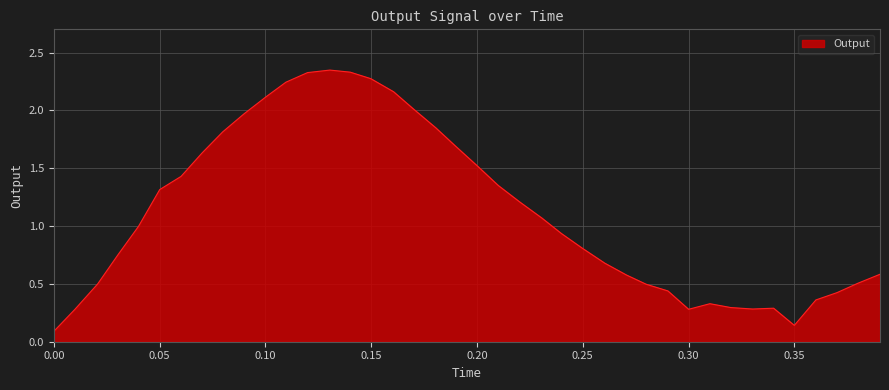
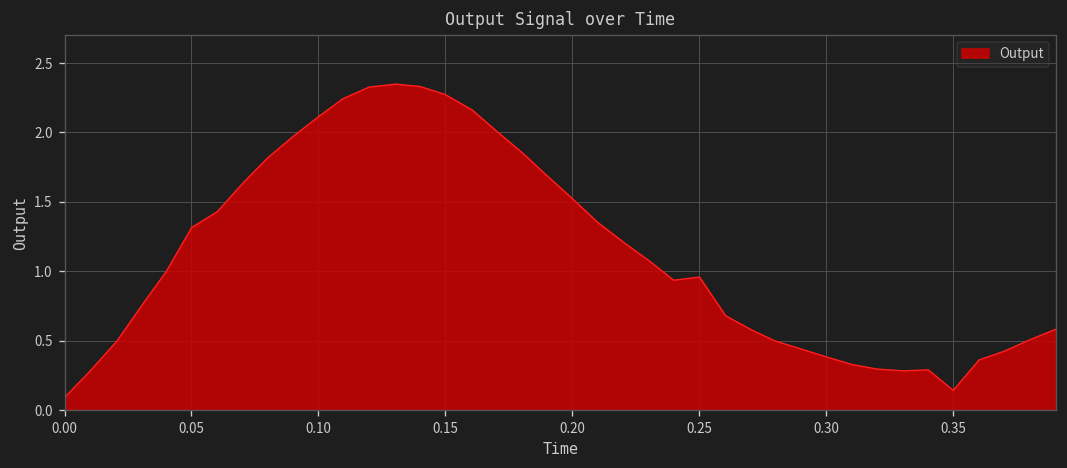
  {
    "0.00": 0.09,
    "0.05": 1.32,
    "0.15": 2.27,
-   "0.25": 0.81,
-   "0.30": 0.28,
+   "0.25": 0.96,
+   "0.30": 0.38,
    "0.35": 0.14
  }
